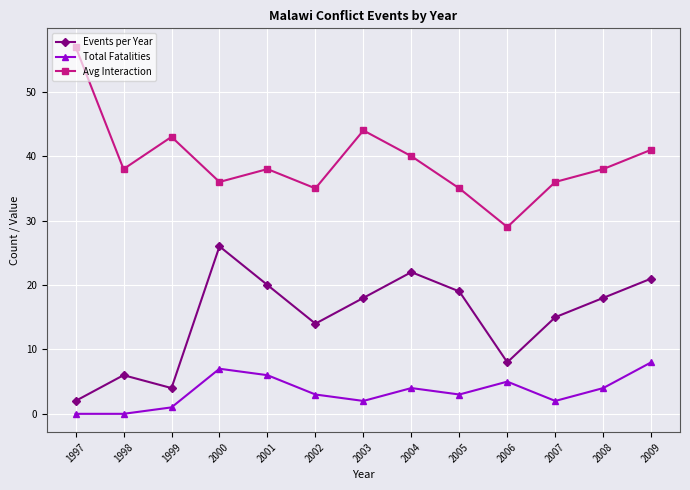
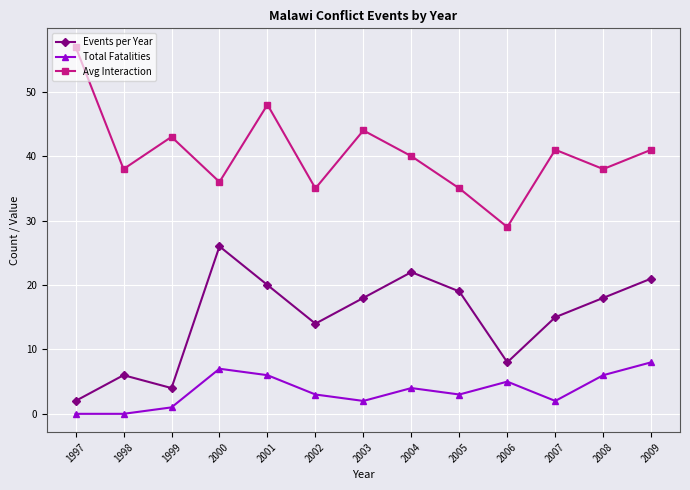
  {
    "Events per Year": {
      "1997": 2,
      "1998": 6,
      "1999": 4,
      "2000": 26,
      "2001": 20,
      "2002": 14,
      "2003": 18,
      "2004": 22,
      "2005": 19,
      "2006": 8,
      "2007": 15,
      "2008": 18,
      "2009": 21
    },
    "Total Fatalities": {
      "1997": 0,
      "1998": 0,
      "1999": 1,
      "2000": 7,
      "2001": 6,
      "2002": 3,
      "2003": 2,
      "2004": 4,
      "2005": 3,
      "2006": 5,
      "2007": 2,
-     "2008": 4,
+     "2008": 6,
      "2009": 8
    },
    "Avg Interaction": {
      "1998": 38,
      "1999": 43,
      "2000": 36,
-     "2001": 38,
+     "2001": 48,
      "2002": 35,
      "2003": 44,
      "2004": 40,
      "2005": 35,
      "2006": 29,
-     "2007": 36,
+     "2007": 41,
      "2008": 38,
      "2009": 41
    }
  }
